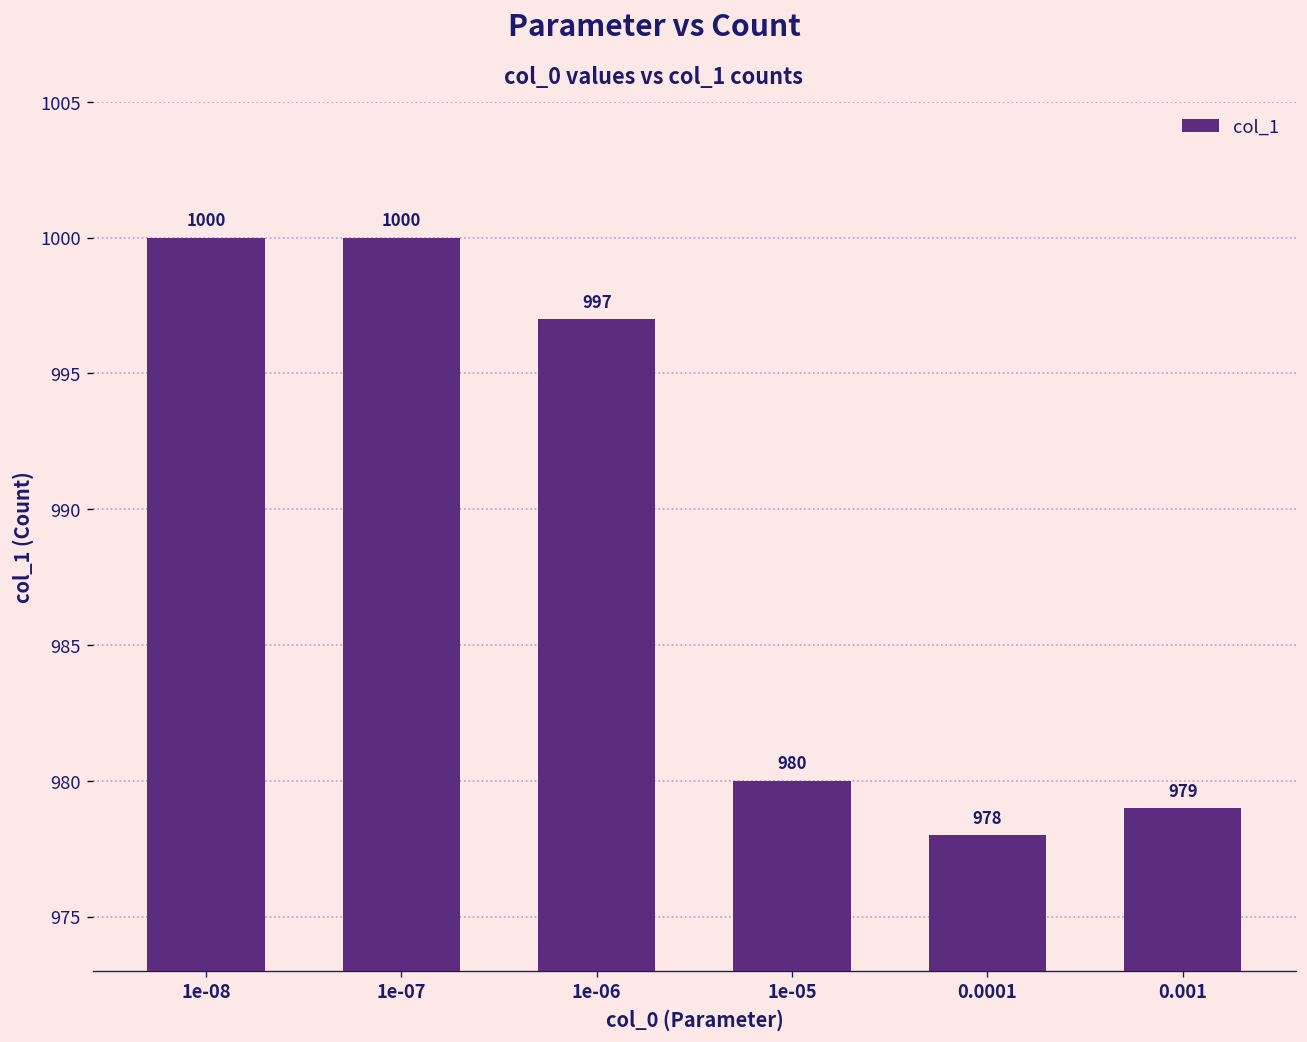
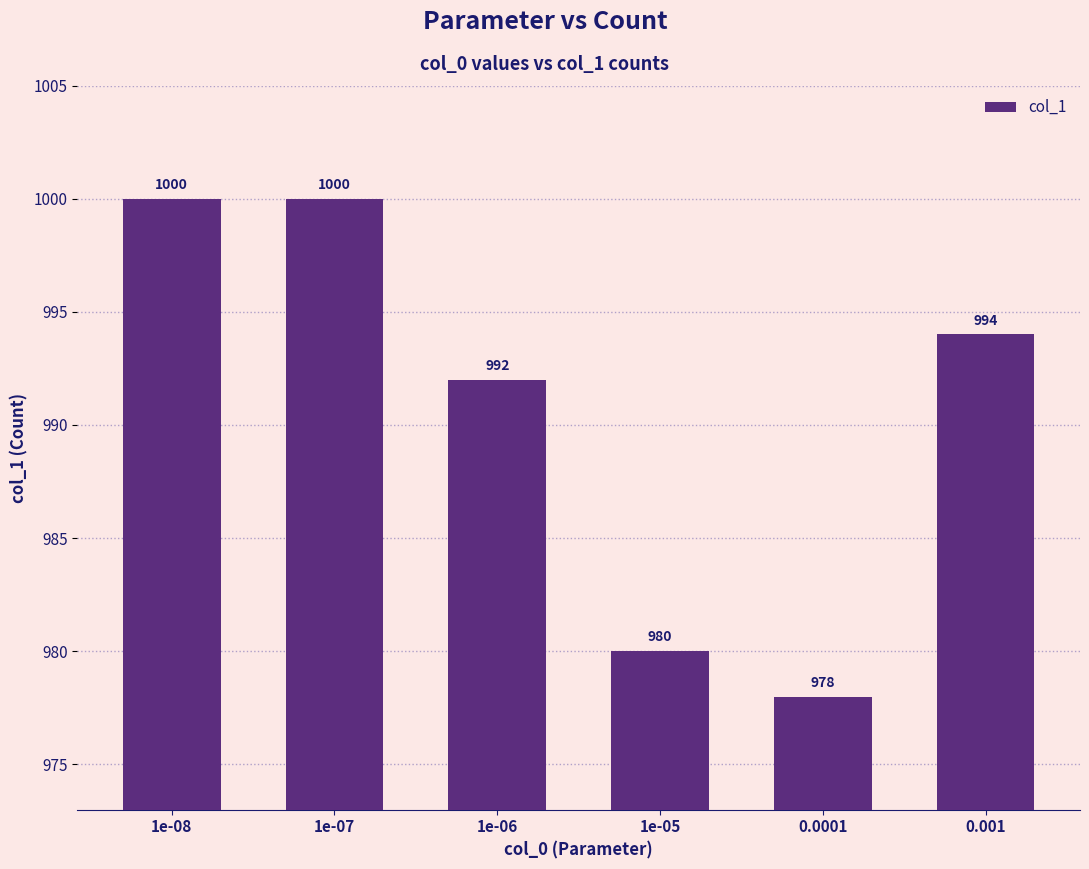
  {
    "1e-08": 1000,
    "1e-07": 1000,
-   "1e-06": 997,
+   "1e-06": 992,
    "1e-05": 980,
    "0.0001": 978,
-   "0.001": 979
+   "0.001": 994
  }
